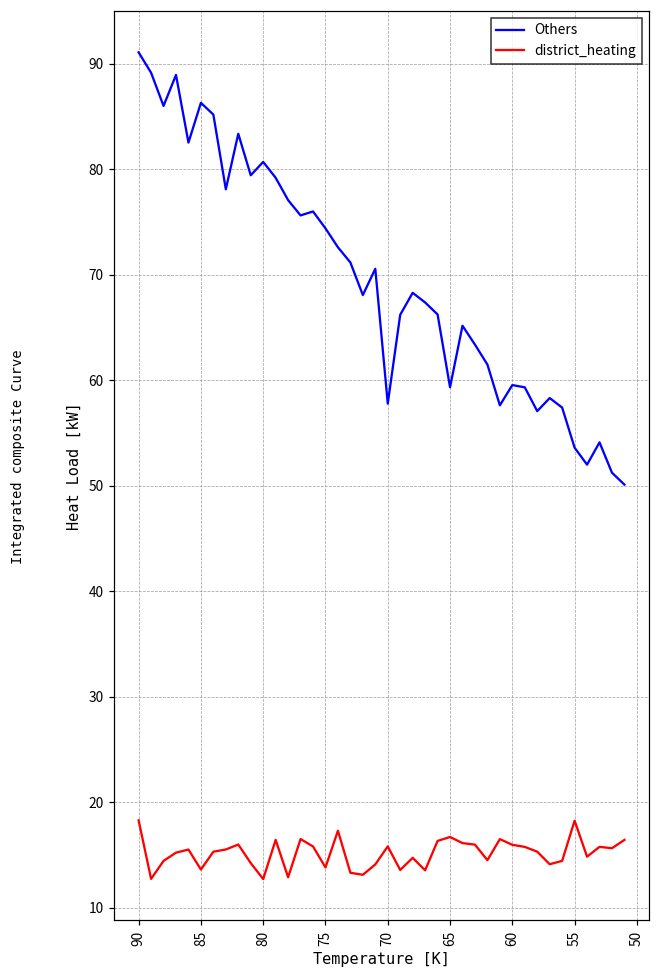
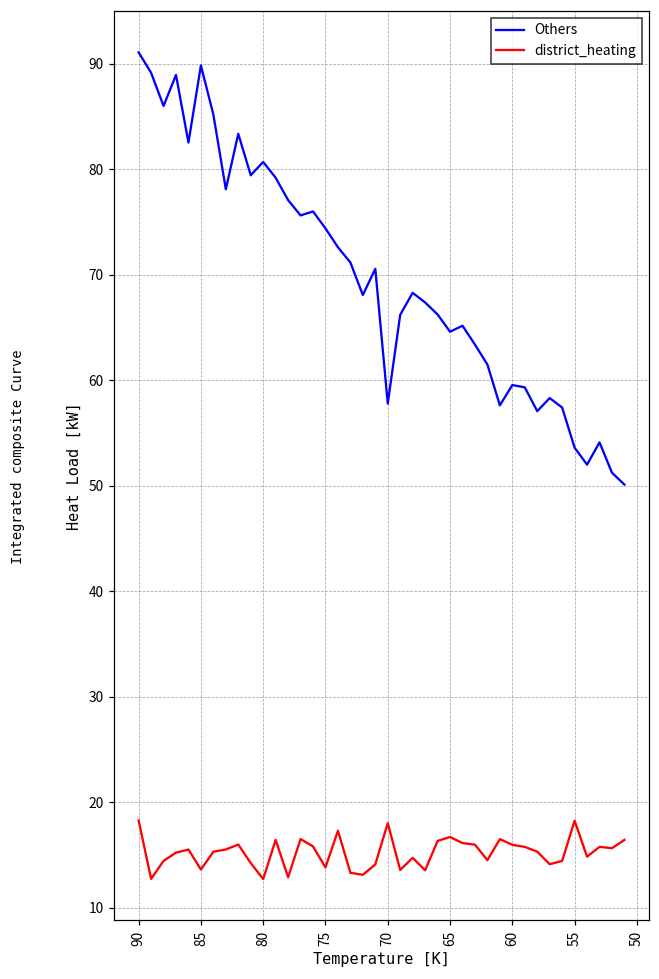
  {
    "Others": {
      "90": 91,
-     "85": 86,
+     "85": 90,
      "80": 81,
      "75": 74,
      "70": 58,
-     "65": 59,
+     "65": 65,
      "60": 60,
      "55": 54
    },
    "district_heating": {
      "90": 18,
      "85": 14,
      "80": 13,
      "75": 14,
-     "70": 16,
+     "70": 18,
      "65": 17,
      "60": 16,
      "55": 18
    }
  }
